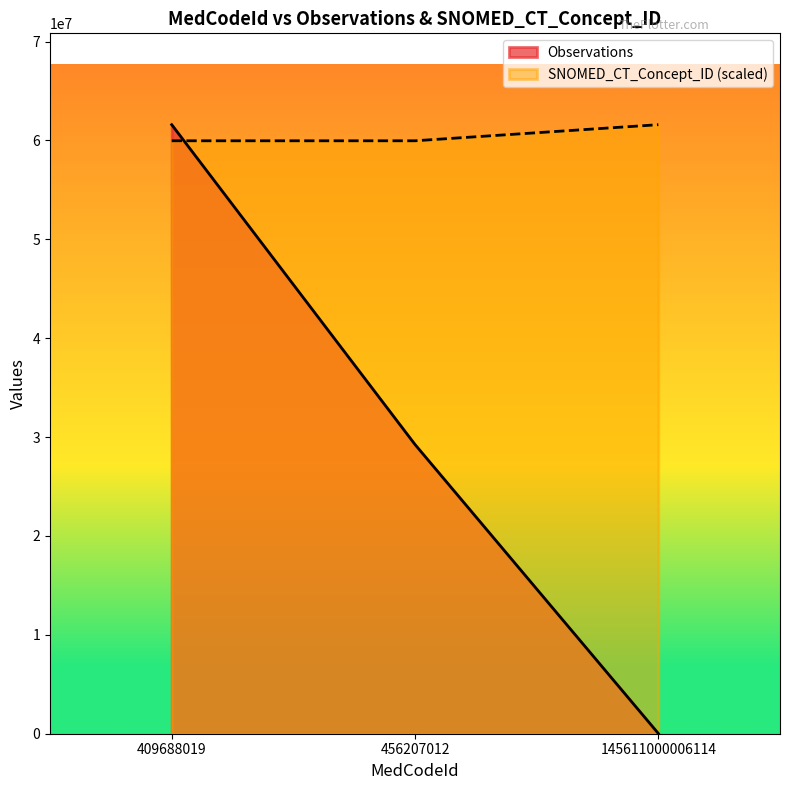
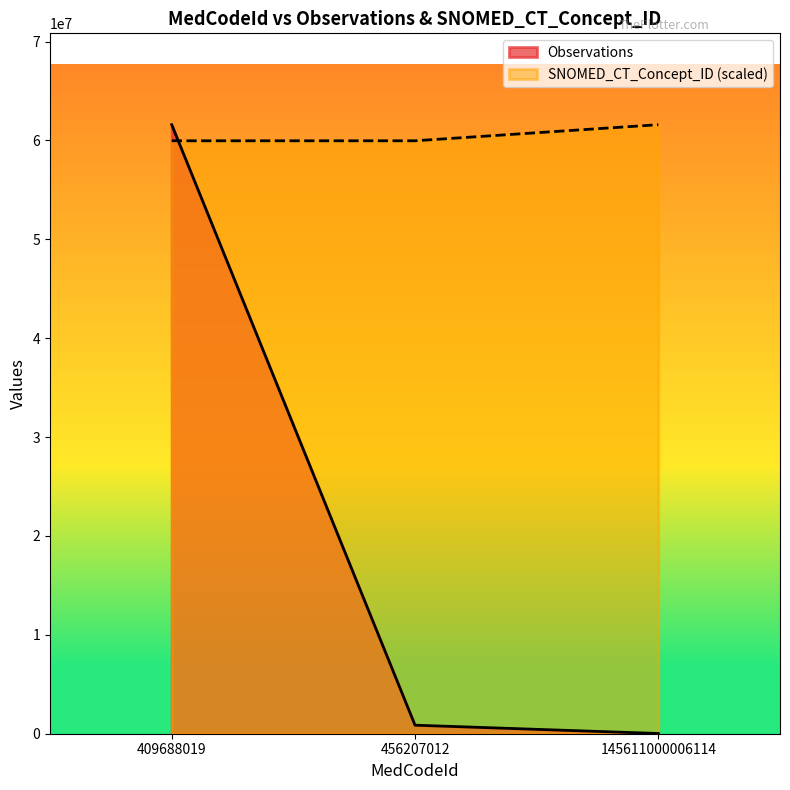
  {
    "Observations": {
      "409688019": 62000000,
-     "456207012": 29000000,
+     "456207012": 1000000,
      "145611000006114": 0
    },
    "SNOMED_CT_Concept_ID (scaled)": {
      "409688019": 60000000,
      "456207012": 60000000,
      "145611000006114": 62000000
    }
  }
